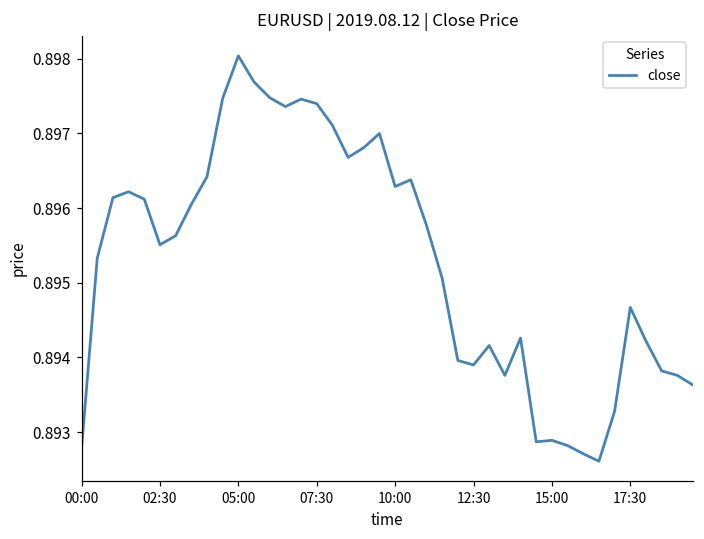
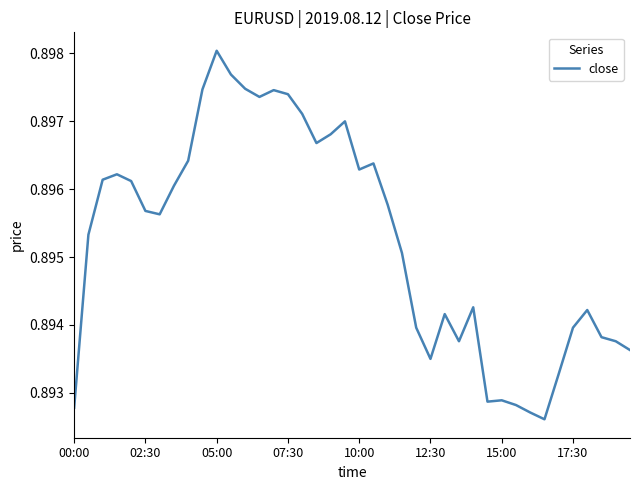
  {
    "00:00": 0.8928,
-   "02:30": 0.8955,
+   "02:30": 0.8957,
    "05:00": 0.8980,
    "07:30": 0.8974,
    "10:00": 0.8963,
-   "12:30": 0.8939,
+   "12:30": 0.8935,
    "15:00": 0.8929,
-   "17:30": 0.8947
+   "17:30": 0.8940
  }
